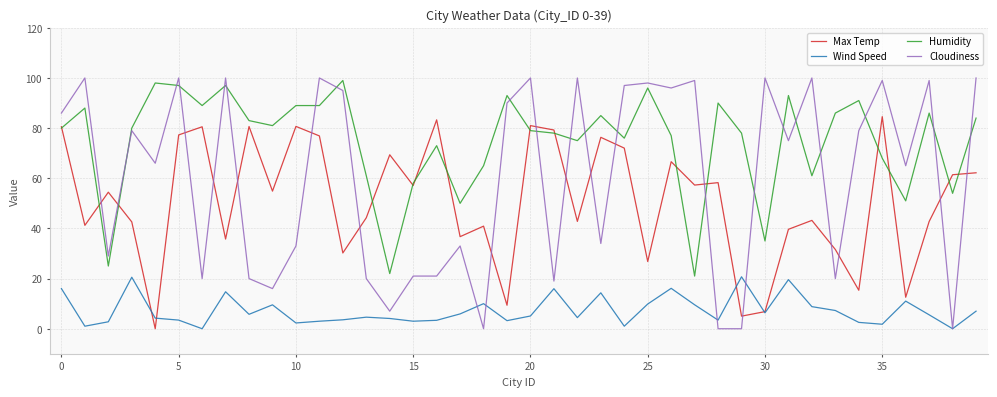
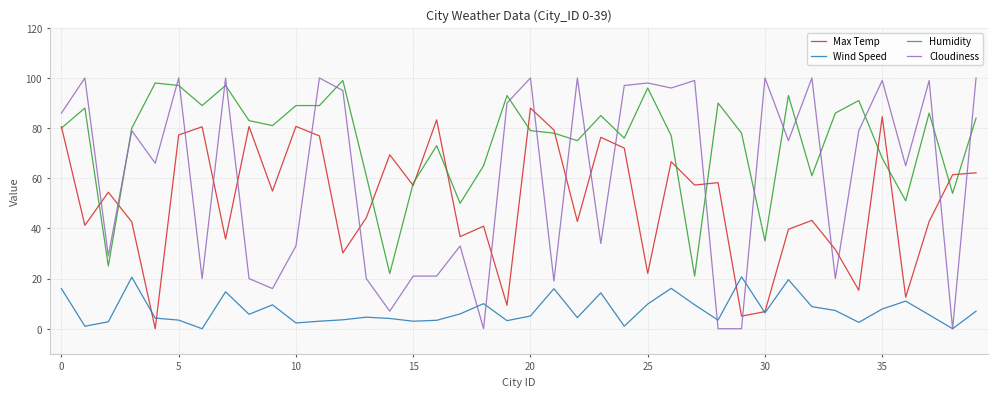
  {
    "Max Temp": {
      "5": 77,
      "10": 81,
-     "20": 81,
-     "25": 27,
+     "20": 88,
+     "25": 22,
      "35": 85
    },
    "Wind Speed": {
      "0": 16,
      "5": 3,
      "10": 2,
      "15": 3,
      "20": 5,
      "25": 10,
-     "35": 2
+     "35": 8
    },
    "Humidity": {
      "5": 97,
      "10": 89,
      "20": 79,
      "25": 96,
      "30": 35,
      "35": 68
    },
    "Cloudiness": {
      "0": 86,
      "5": 100,
      "10": 33,
      "15": 21,
      "20": 100,
      "25": 98,
      "30": 100,
      "35": 99
    }
  }
